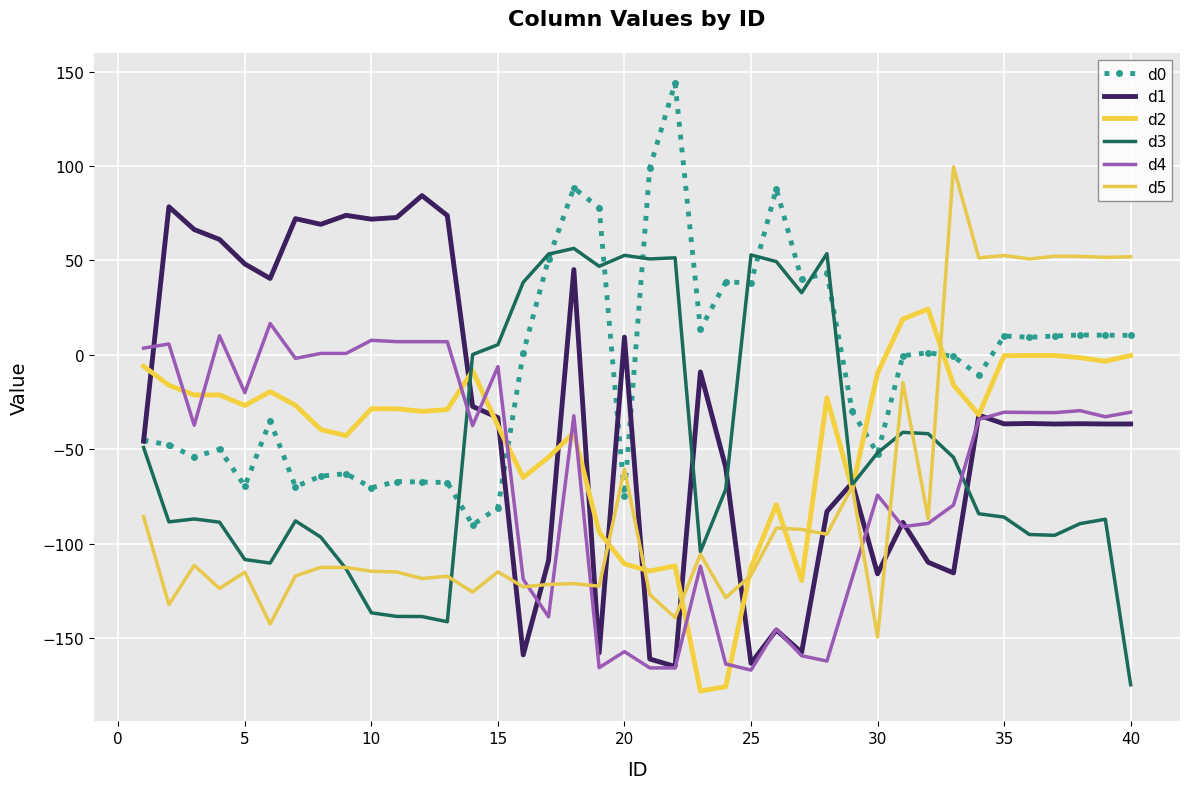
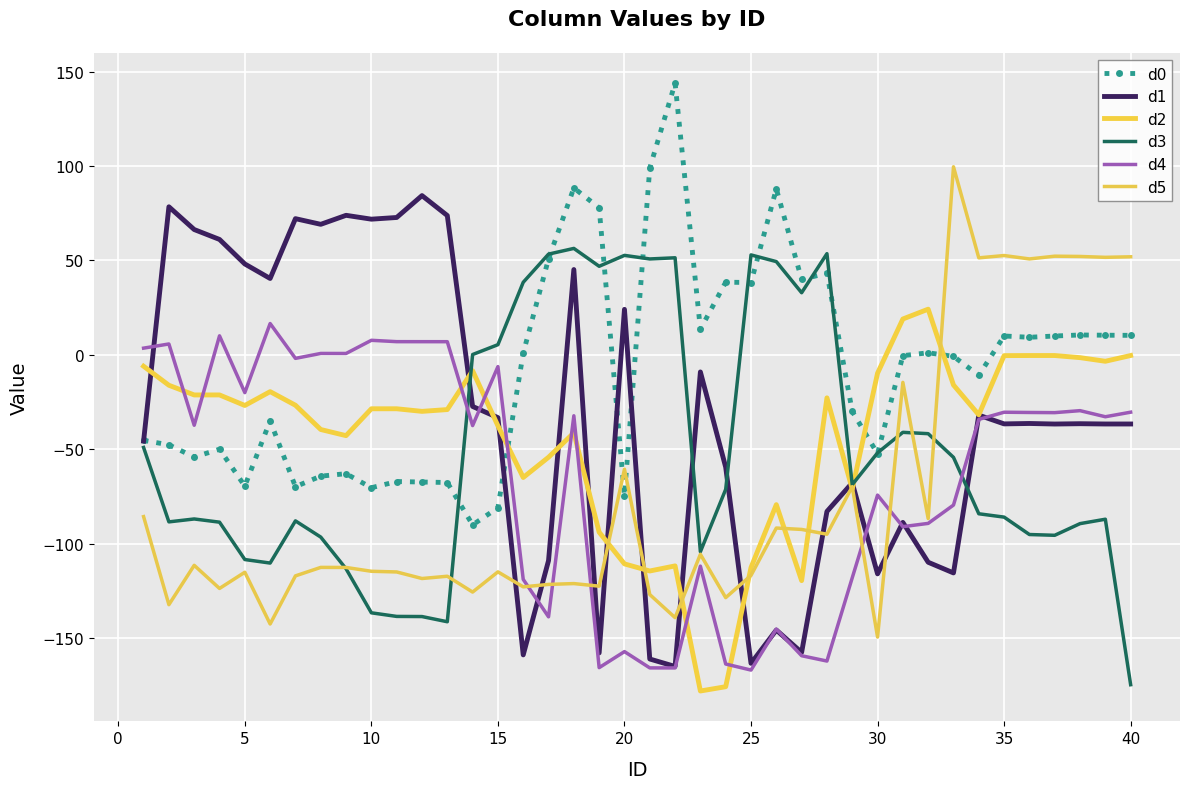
  {
    "d0": {
      "5": -70,
      "10": -70,
      "15": -81,
      "20": -75,
      "25": 38,
      "35": 10,
      "40": 10
    },
    "d1": {
      "5": 48,
      "10": 72,
      "15": -33,
-     "20": 9,
+     "20": 24,
      "25": -163,
      "30": -116,
      "35": -37,
      "40": -37
    },
    "d3": {
      "5": -108,
      "10": -137,
      "15": 5,
      "20": 53,
      "25": 53,
      "35": -86,
      "40": -175
    },
    "d4": {
      "5": -20,
      "10": 8,
      "15": -6,
      "20": -157,
      "25": -167,
      "30": -74,
      "35": -30,
      "40": -30
    }
  }
